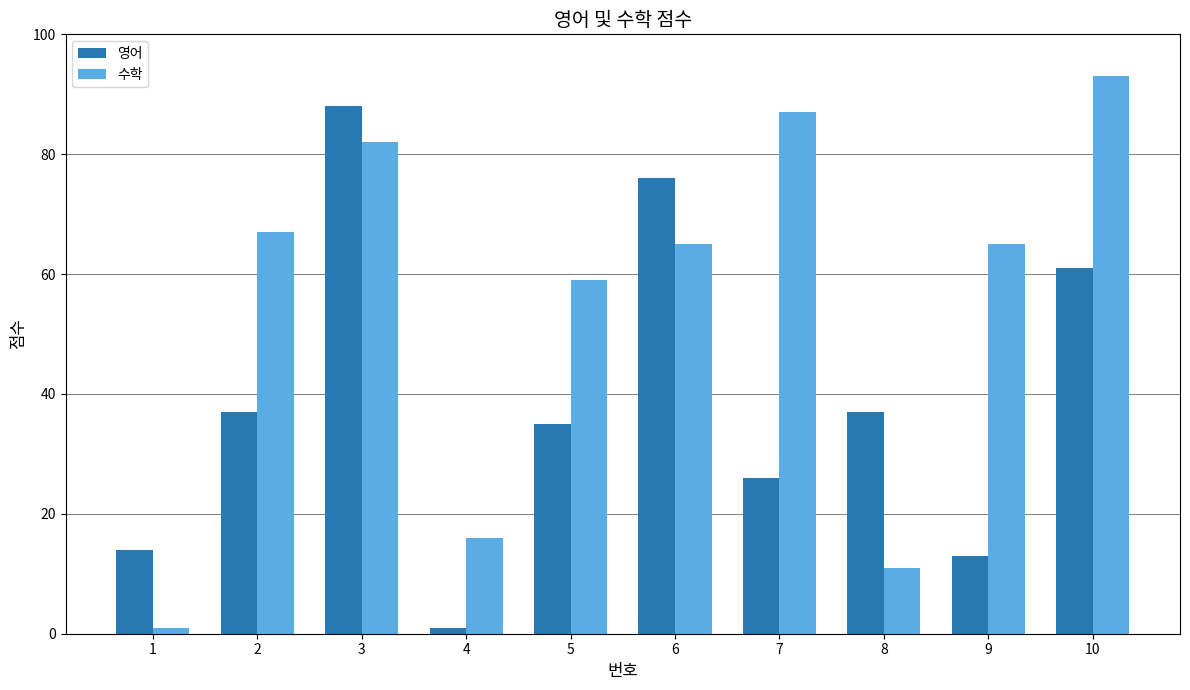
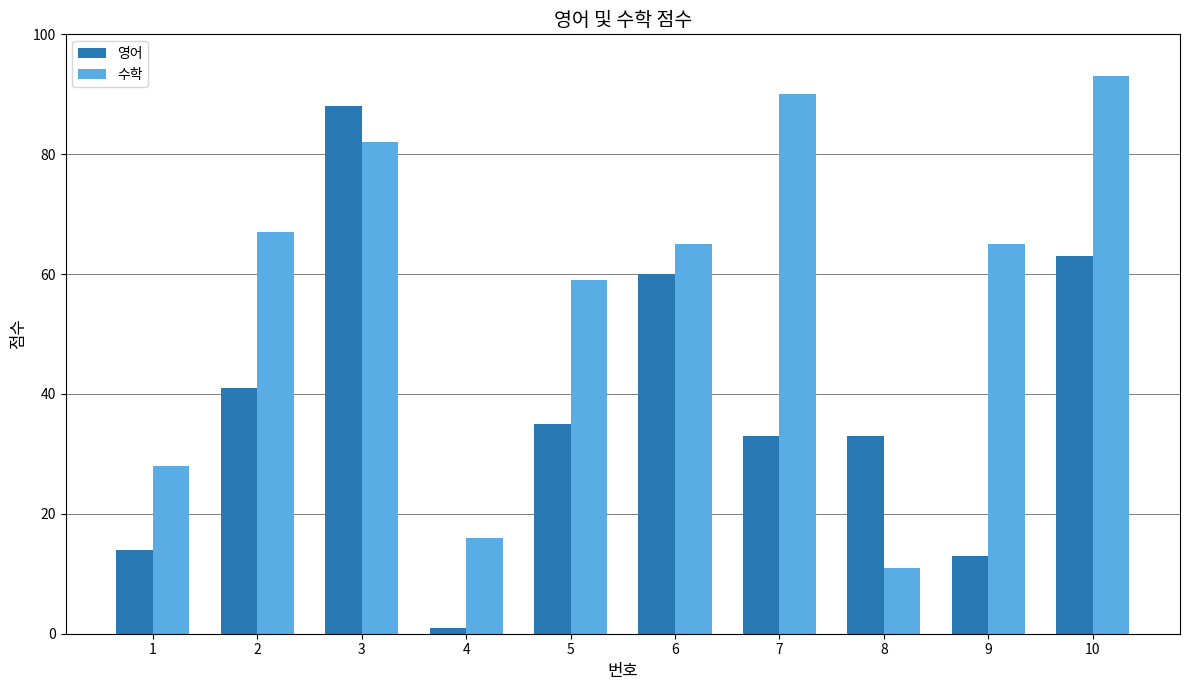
  {
    "영어": {
      "1": 14,
-     "2": 37,
+     "2": 41,
      "3": 88,
      "4": 1,
      "5": 35,
-     "6": 76,
-     "7": 26,
-     "8": 37,
+     "6": 60,
+     "7": 33,
+     "8": 33,
      "9": 13,
-     "10": 61
+     "10": 63
    },
    "수학": {
-     "1": 1,
+     "1": 28,
      "2": 67,
      "3": 82,
      "4": 16,
      "5": 59,
      "6": 65,
-     "7": 87,
+     "7": 90,
      "8": 11,
      "9": 65,
      "10": 93
    }
  }
